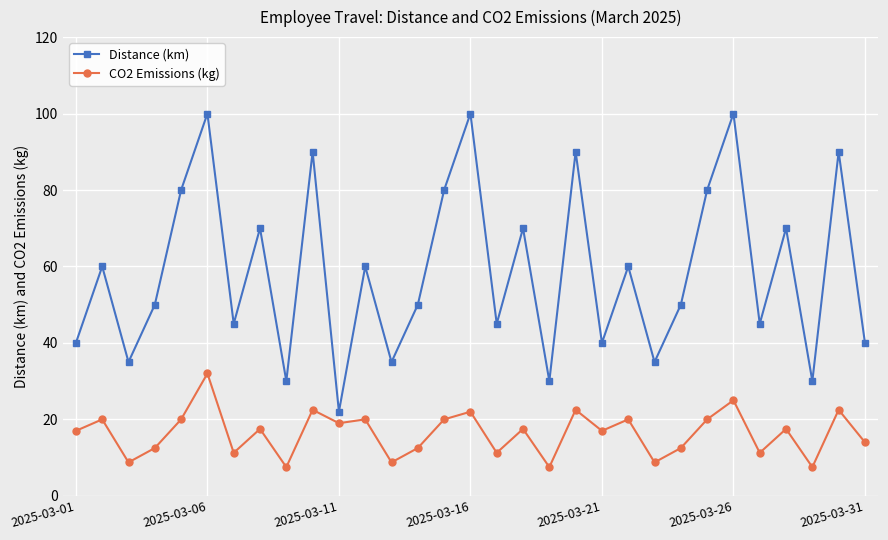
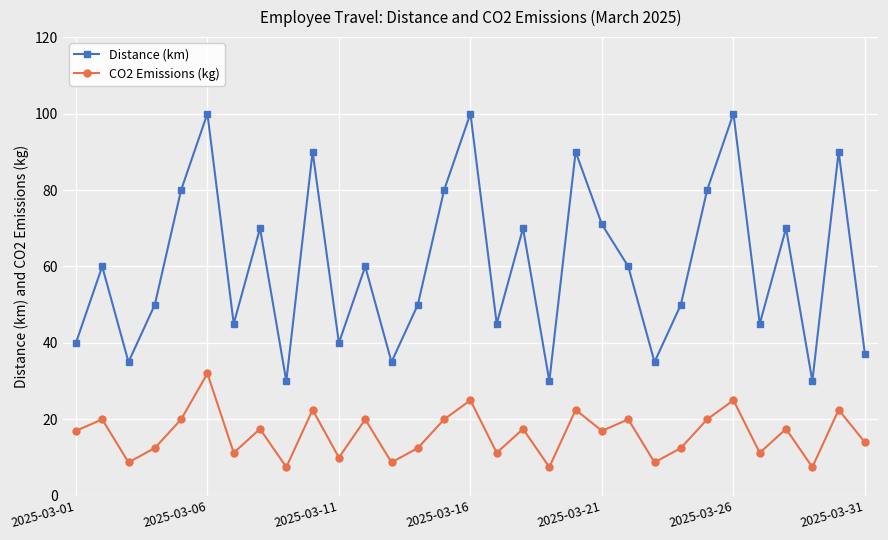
  {
    "Distance (km)": {
      "2025-03-01": 40,
      "2025-03-06": 100,
-     "2025-03-11": 22,
+     "2025-03-11": 40,
      "2025-03-16": 100,
-     "2025-03-21": 40,
+     "2025-03-21": 71,
      "2025-03-26": 100,
-     "2025-03-31": 40
+     "2025-03-31": 37
    },
    "CO2 Emissions (kg)": {
      "2025-03-01": 17,
      "2025-03-06": 32,
-     "2025-03-11": 19,
-     "2025-03-16": 22,
+     "2025-03-11": 10,
+     "2025-03-16": 25,
      "2025-03-21": 17,
      "2025-03-26": 25,
      "2025-03-31": 14
    }
  }
